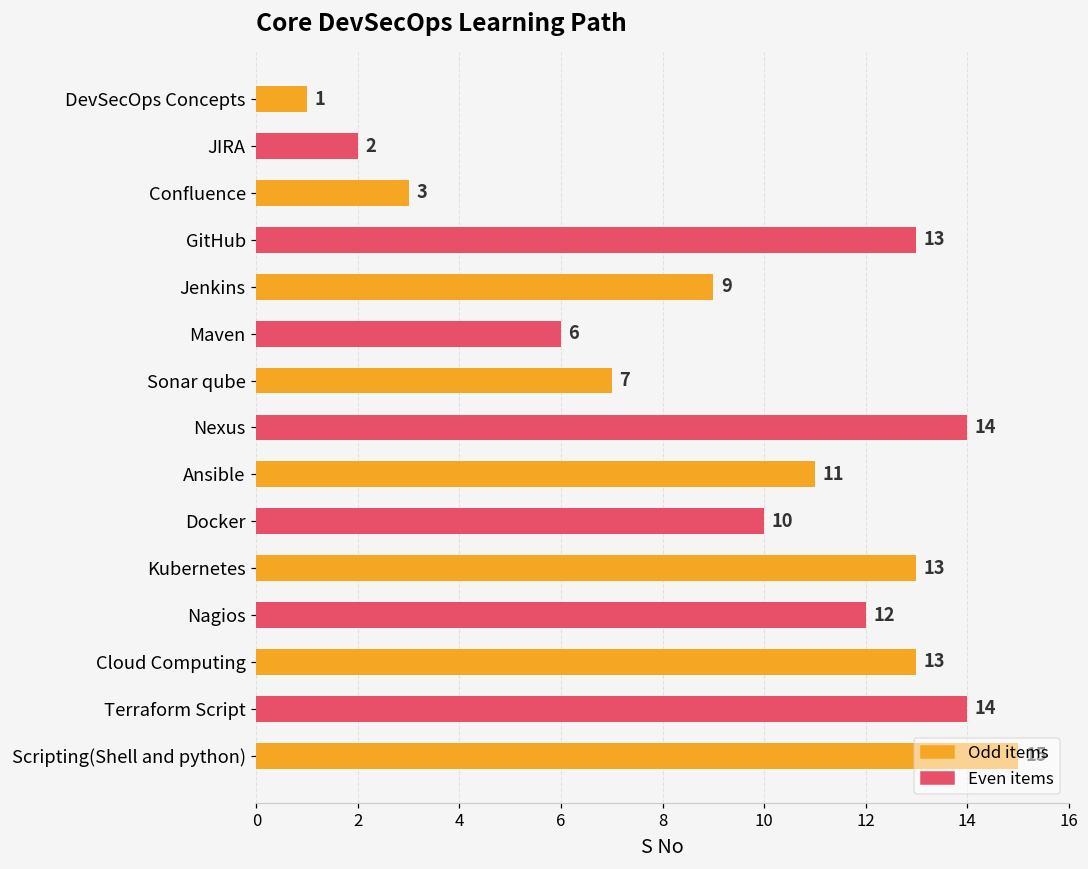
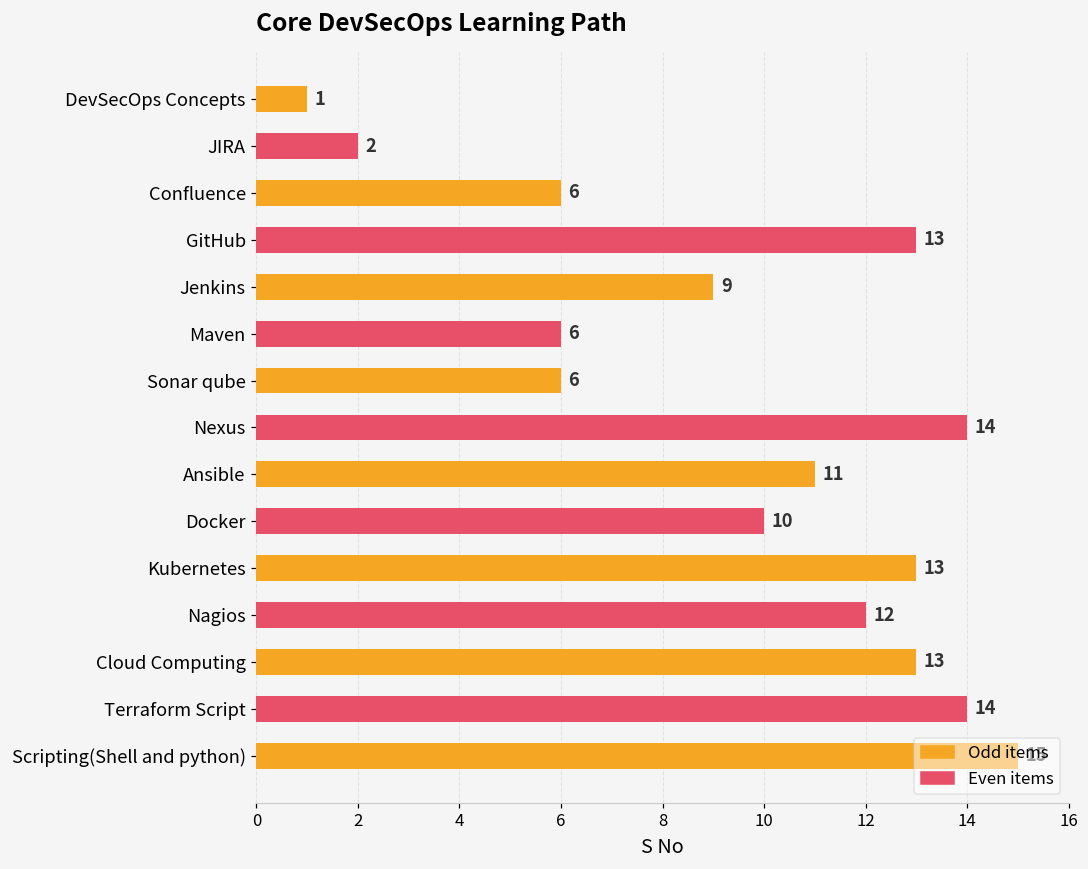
  {
    "DevSecOps Concepts": 1,
    "JIRA": 2,
-   "Confluence": 3,
+   "Confluence": 6,
    "GitHub": 13,
    "Jenkins": 9,
    "Maven": 6,
-   "Sonar qube": 7,
+   "Sonar qube": 6,
    "Nexus": 14,
    "Ansible": 11,
    "Docker": 10,
    "Kubernetes": 13,
    "Nagios": 12,
    "Cloud Computing": 13,
    "Terraform Script": 14
  }
